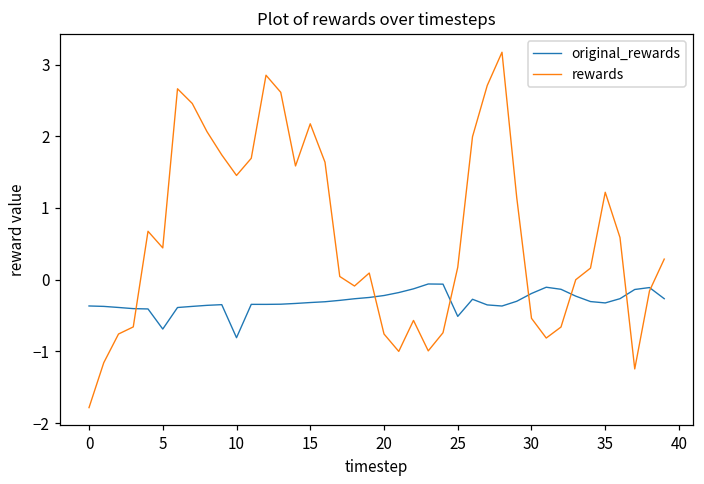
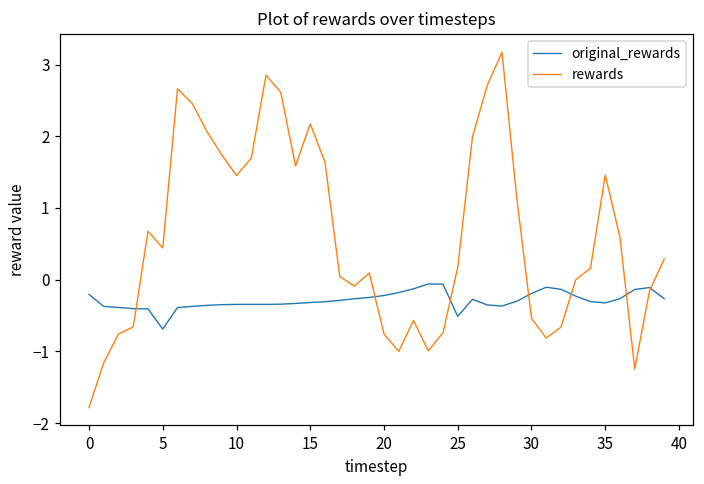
  {
    "original_rewards": {
-     "0": -0.4,
+     "0": -0.2,
      "5": -0.7,
-     "10": -0.8,
+     "10": -0.3,
      "15": -0.3,
      "20": -0.2,
      "25": -0.5,
      "30": -0.2,
      "35": -0.3
    },
    "rewards": {
      "0": -1.8,
      "5": 0.4,
      "10": 1.5,
      "15": 2.2,
      "20": -0.8,
      "25": 0.2,
      "30": -0.5,
-     "35": 1.2
+     "35": 1.5
    }
  }
